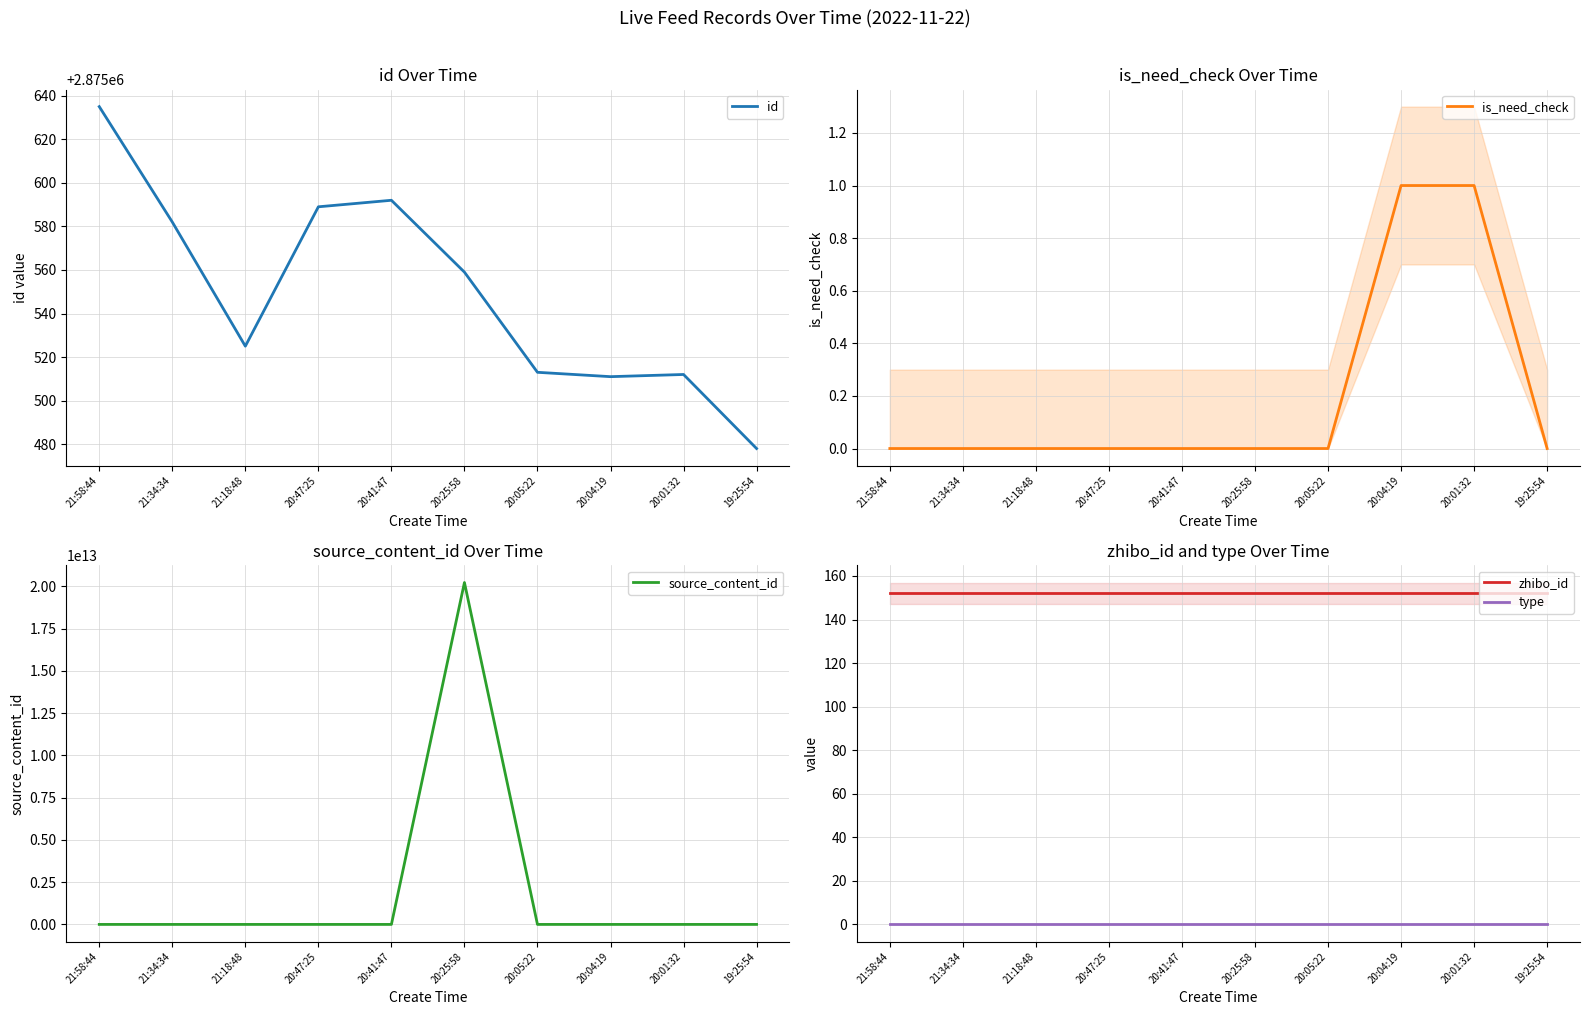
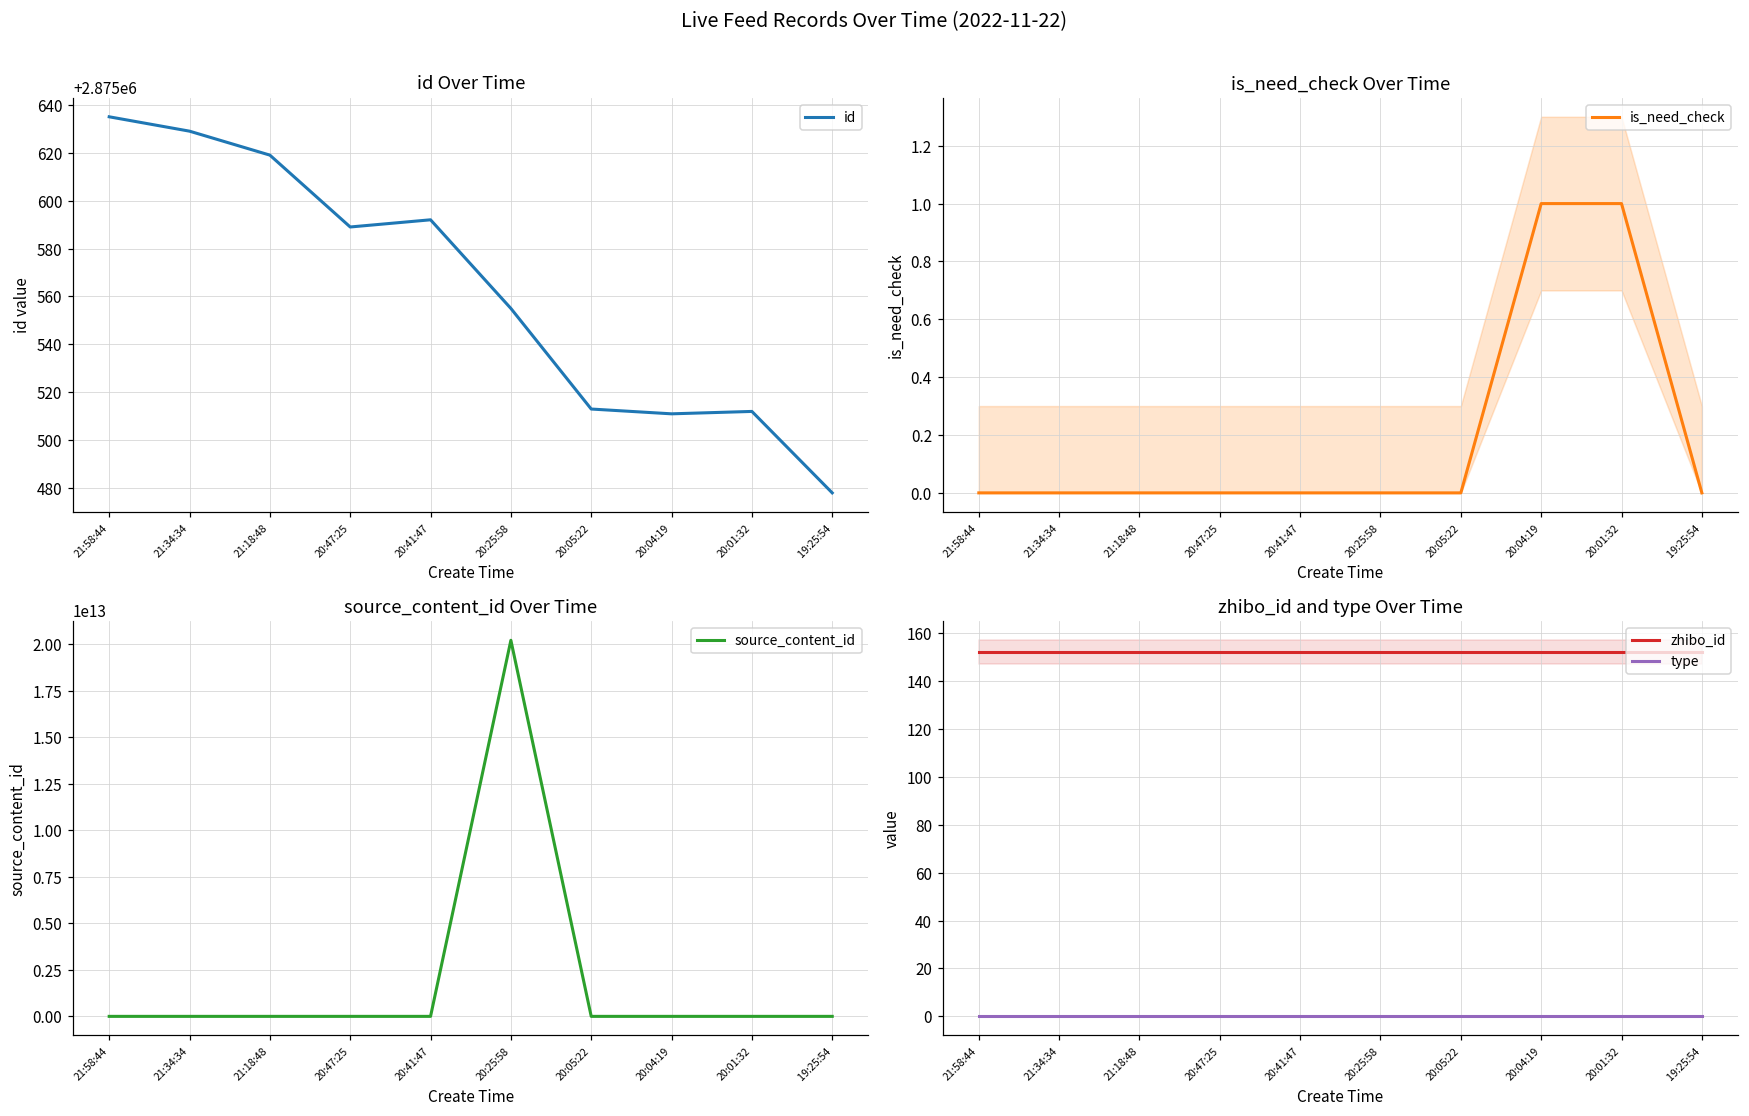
  {
    "id Over Time": {
      "21:58:44": 2875635,
-     "21:34:34": 2875582,
-     "21:18:48": 2875525,
+     "21:34:34": 2875629,
+     "21:18:48": 2875619,
      "20:47:25": 2875589,
      "20:41:47": 2875592,
-     "20:25:58": 2875559,
+     "20:25:58": 2875555,
      "20:05:22": 2875513,
      "20:04:19": 2875511,
      "20:01:32": 2875512,
      "19:25:54": 2875478
    },
    "source_content_id Over Time": {
      "21:58:44": 0,
      "21:34:34": 0,
      "21:18:48": 0,
      "20:47:25": 0,
      "20:41:47": 0,
      "20:25:58": 20200000000000,
      "20:05:22": 0,
      "20:04:19": 0,
      "20:01:32": 0,
      "19:25:54": 0
    },
    "zhibo_id and type Over Time": {
      "type": {
        "21:58:44": 0,
        "21:34:34": 0,
        "21:18:48": 0,
        "20:47:25": 0,
        "20:41:47": 0,
        "20:25:58": 0,
        "20:05:22": 0,
        "20:04:19": 0,
        "20:01:32": 0,
        "19:25:54": 0
      }
    }
  }
